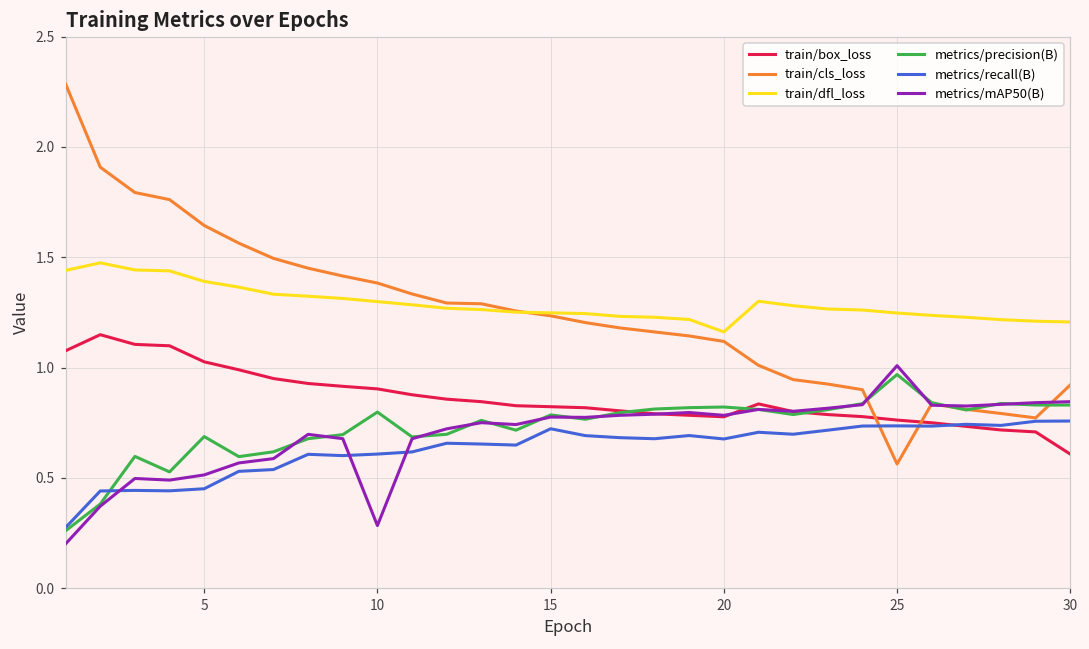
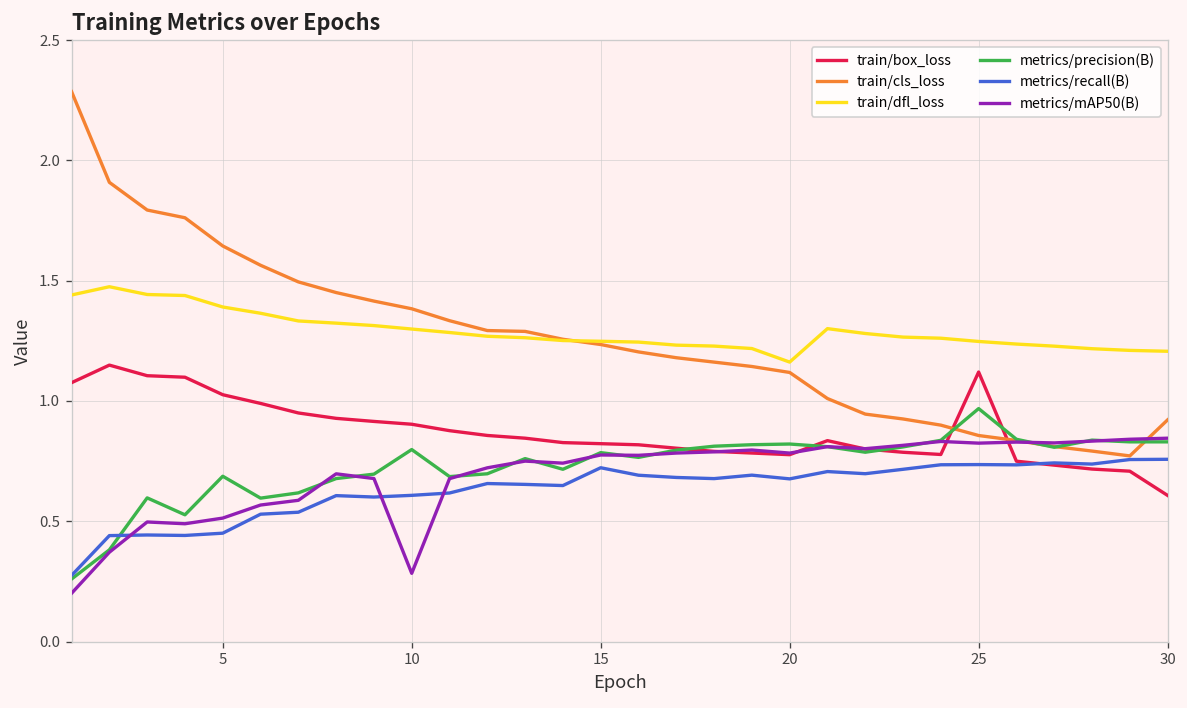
  {
    "train/box_loss": {
      "5": 1.03,
      "10": 0.90,
      "15": 0.82,
-     "25": 0.76,
+     "25": 1.12,
      "30": 0.61
    },
    "train/cls_loss": {
      "5": 1.64,
      "10": 1.38,
      "15": 1.23,
      "20": 1.12,
-     "25": 0.56,
+     "25": 0.86,
      "30": 0.92
    },
    "train/dfl_loss": {
      "5": 1.39,
      "10": 1.30,
      "15": 1.25,
      "20": 1.16,
      "25": 1.25,
      "30": 1.21
    },
    "metrics/precision(B)": {
      "5": 0.69,
      "10": 0.80,
      "20": 0.82,
      "25": 0.97,
      "30": 0.83
    },
    "metrics/recall(B)": {
      "5": 0.45,
      "10": 0.61,
      "15": 0.72,
      "20": 0.68,
      "25": 0.74,
      "30": 0.76
    },
    "metrics/mAP50(B)": {
      "5": 0.51,
      "10": 0.28,
-     "25": 1.01,
+     "25": 0.82,
      "30": 0.85
    }
  }
